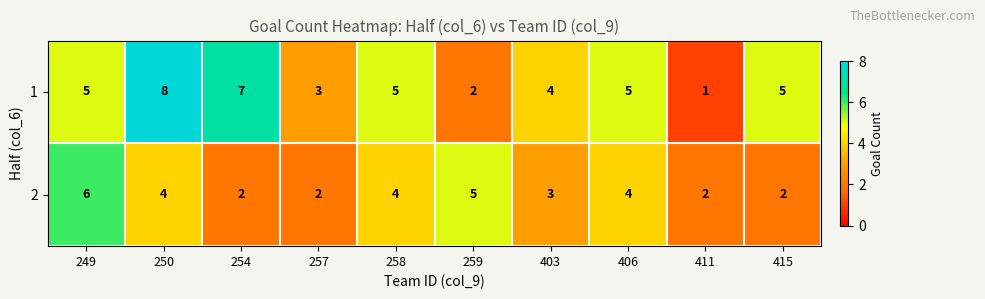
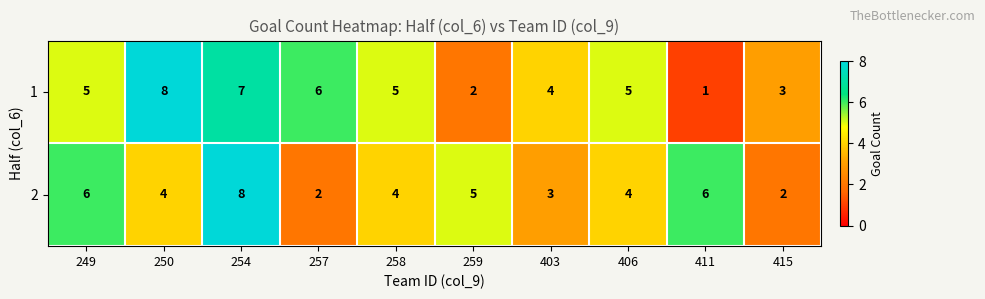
  {
    "1": {
      "249": 5,
      "250": 8,
      "254": 7,
-     "257": 3,
+     "257": 6,
      "258": 5,
      "259": 2,
      "403": 4,
      "406": 5,
      "411": 1,
-     "415": 5
+     "415": 3
    },
    "2": {
      "249": 6,
      "250": 4,
-     "254": 2,
+     "254": 8,
      "257": 2,
      "258": 4,
      "259": 5,
      "403": 3,
      "406": 4,
-     "411": 2,
+     "411": 6,
      "415": 2
    }
  }
